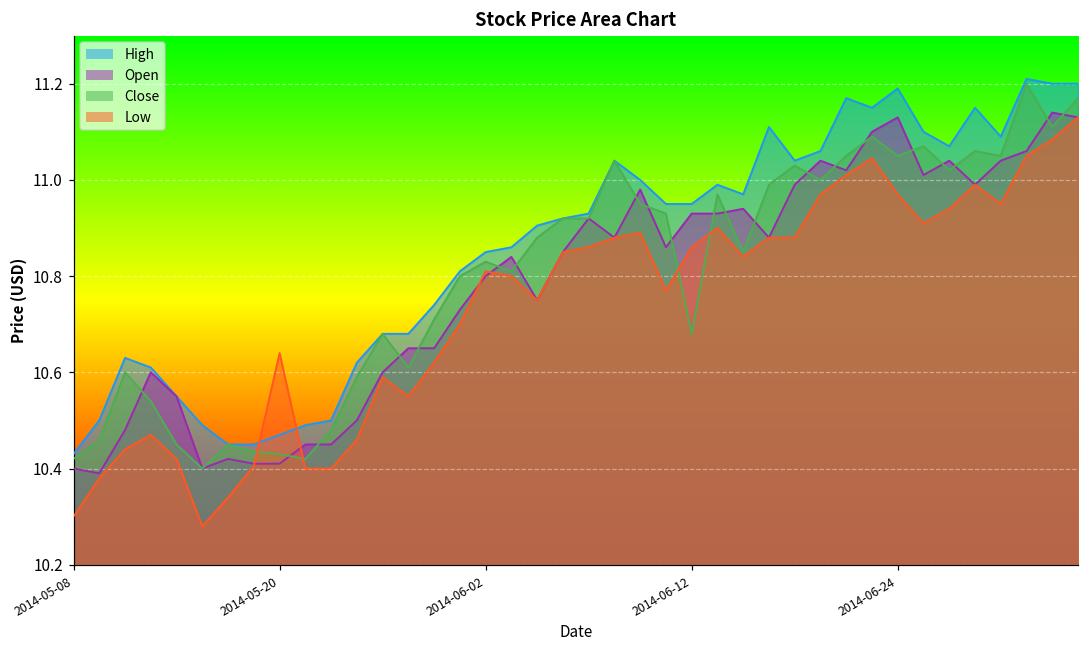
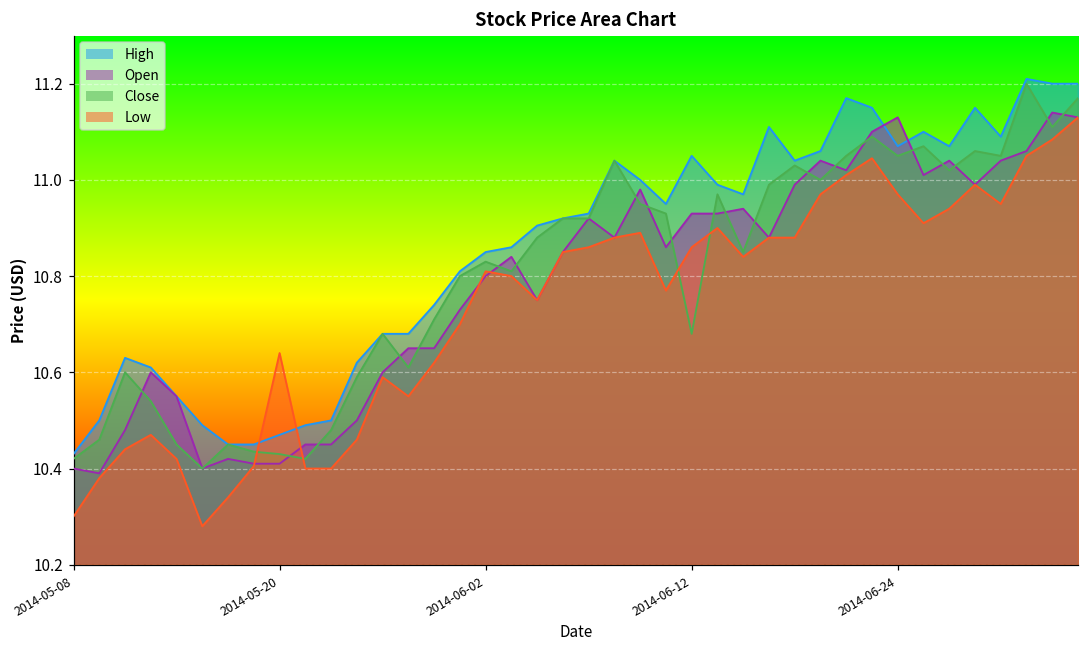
  {
    "High": {
      "2014-05-08": 10.43,
      "2014-05-20": 10.47,
      "2014-06-02": 10.85,
-     "2014-06-12": 10.95,
-     "2014-06-24": 11.19
+     "2014-06-12": 11.05,
+     "2014-06-24": 11.07
    },
    "Open": {
      "2014-05-08": 10.40,
      "2014-05-20": 10.41,
      "2014-06-02": 10.80,
      "2014-06-12": 10.93,
      "2014-06-24": 11.13
    },
    "Close": {
      "2014-05-08": 10.42,
      "2014-05-20": 10.43,
      "2014-06-02": 10.83,
      "2014-06-12": 10.68,
      "2014-06-24": 11.05
    },
    "Low": {
      "2014-05-08": 10.30,
      "2014-05-20": 10.64,
      "2014-06-02": 10.81,
      "2014-06-12": 10.86,
      "2014-06-24": 10.97
    }
  }
